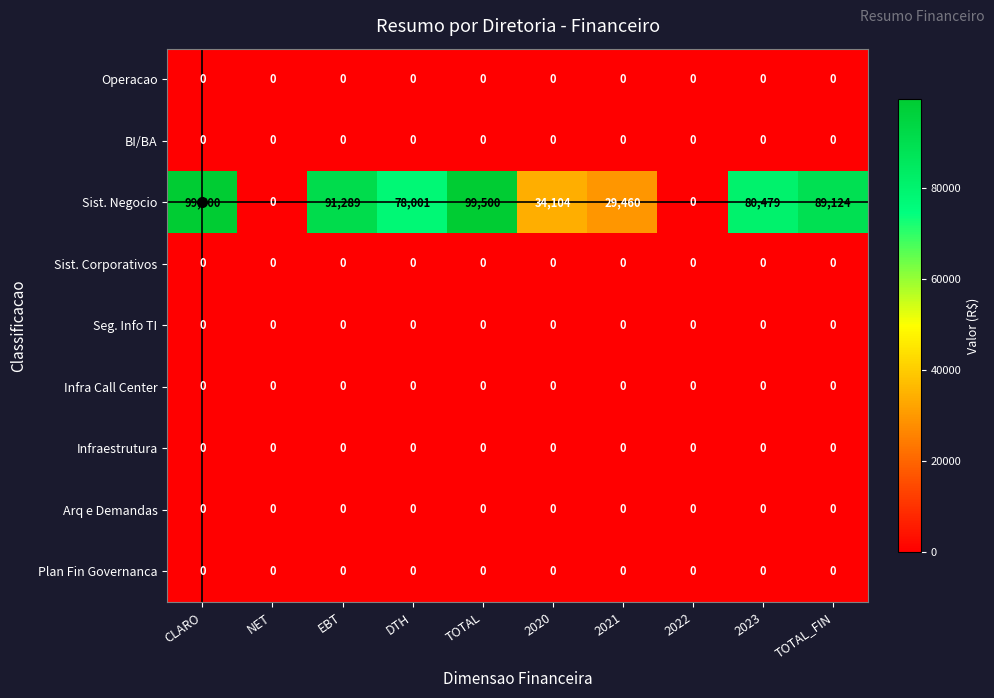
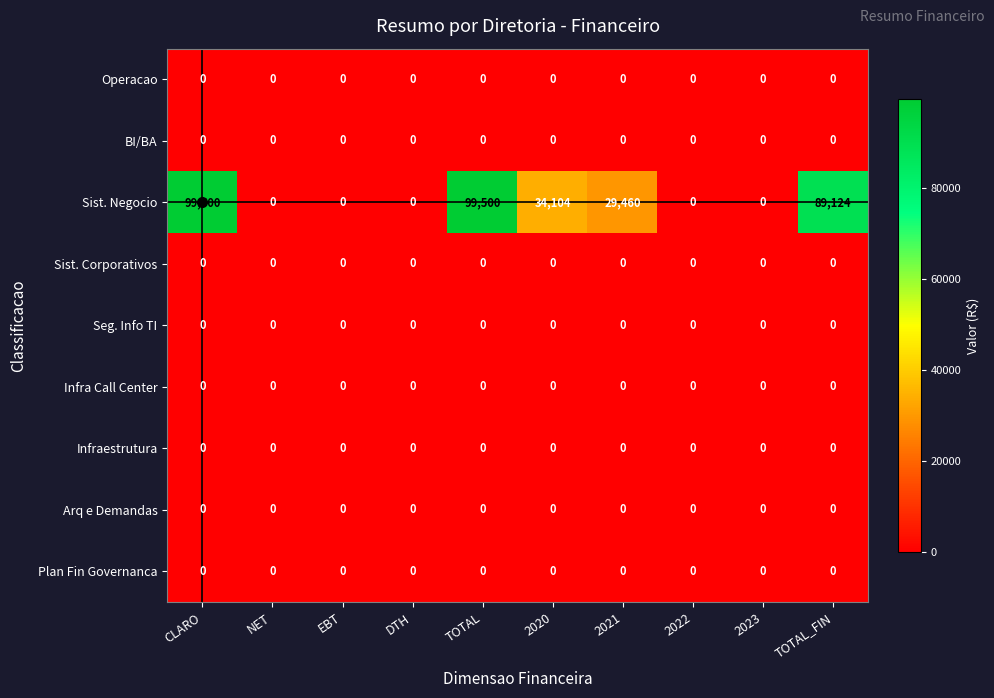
  {
    "Operacao": {
      "CLARO": "0",
      "NET": "0",
      "EBT": "0",
      "DTH": "0",
      "TOTAL": "0",
      "2020": "0",
      "2021": "0",
      "2022": "0",
      "2023": "0",
      "TOTAL_FIN": "0"
    },
    "BI/BA": {
      "CLARO": "0",
      "NET": "0",
      "EBT": "0",
      "DTH": "0",
      "TOTAL": "0",
      "2020": "0",
      "2021": "0",
      "2022": "0",
      "2023": "0",
      "TOTAL_FIN": "0"
    },
    "Sist. Negocio": {
      "NET": "0",
-     "EBT": "91,289",
-     "DTH": "78,001",
+     "EBT": "0",
+     "DTH": "0",
      "TOTAL": "99,500",
      "2020": "34,104",
      "2021": "29,460",
      "2022": "0",
-     "2023": "80,479",
+     "2023": "0",
      "TOTAL_FIN": "89,124"
    },
    "Sist. Corporativos": {
      "CLARO": "0",
      "NET": "0",
      "EBT": "0",
      "DTH": "0",
      "TOTAL": "0",
      "2020": "0",
      "2021": "0",
      "2022": "0",
      "2023": "0",
      "TOTAL_FIN": "0"
    },
    "Seg. Info TI": {
      "CLARO": "0",
      "NET": "0",
      "EBT": "0",
      "DTH": "0",
      "TOTAL": "0",
      "2020": "0",
      "2021": "0",
      "2022": "0",
      "2023": "0",
      "TOTAL_FIN": "0"
    },
    "Infra Call Center": {
      "CLARO": "0",
      "NET": "0",
      "EBT": "0",
      "DTH": "0",
      "TOTAL": "0",
      "2020": "0",
      "2021": "0",
      "2022": "0",
      "2023": "0",
      "TOTAL_FIN": "0"
    },
    "Infraestrutura": {
      "CLARO": "0",
      "NET": "0",
      "EBT": "0",
      "DTH": "0",
      "TOTAL": "0",
      "2020": "0",
      "2021": "0",
      "2022": "0",
      "2023": "0",
      "TOTAL_FIN": "0"
    },
    "Arq e Demandas": {
      "CLARO": "0",
      "NET": "0",
      "EBT": "0",
      "DTH": "0",
      "TOTAL": "0",
      "2020": "0",
      "2021": "0",
      "2022": "0",
      "2023": "0",
      "TOTAL_FIN": "0"
    },
    "Plan Fin Governanca": {
      "CLARO": "0",
      "NET": "0",
      "EBT": "0",
      "DTH": "0",
      "TOTAL": "0",
      "2020": "0",
      "2021": "0",
      "2022": "0",
      "2023": "0",
      "TOTAL_FIN": "0"
    }
  }
